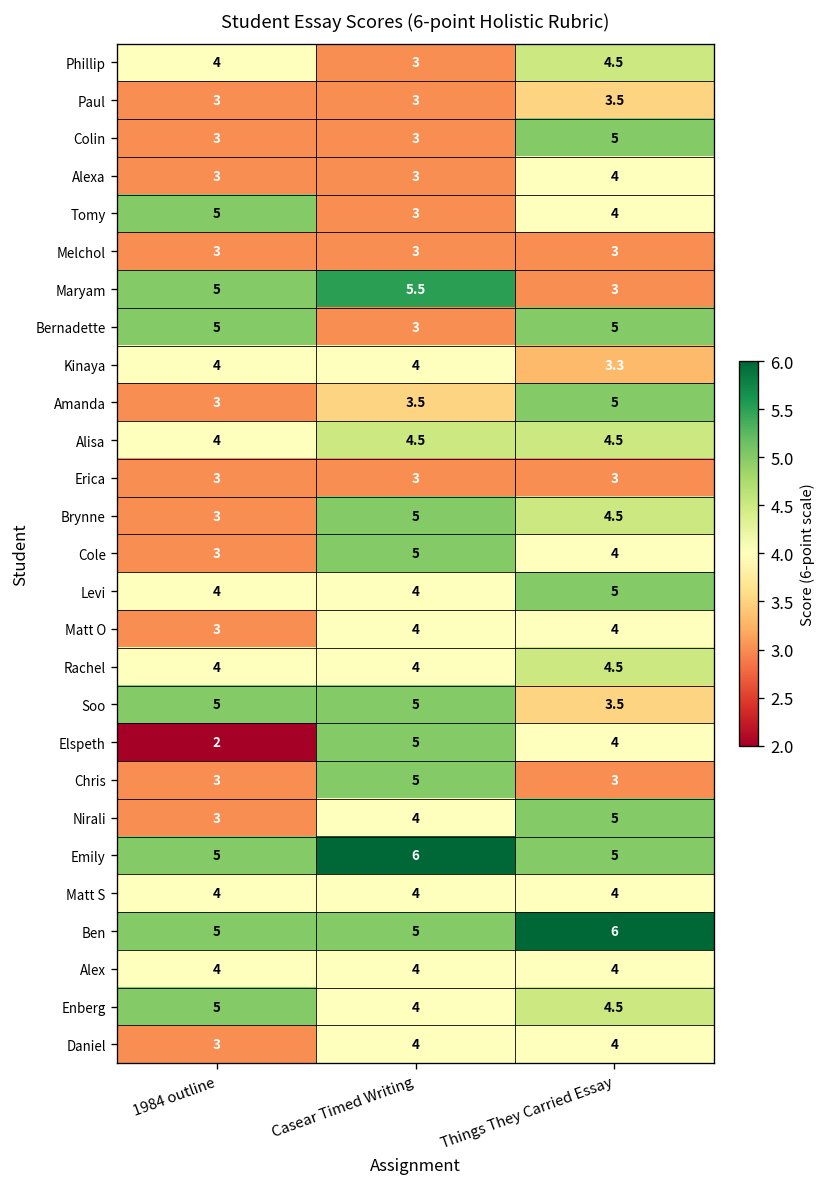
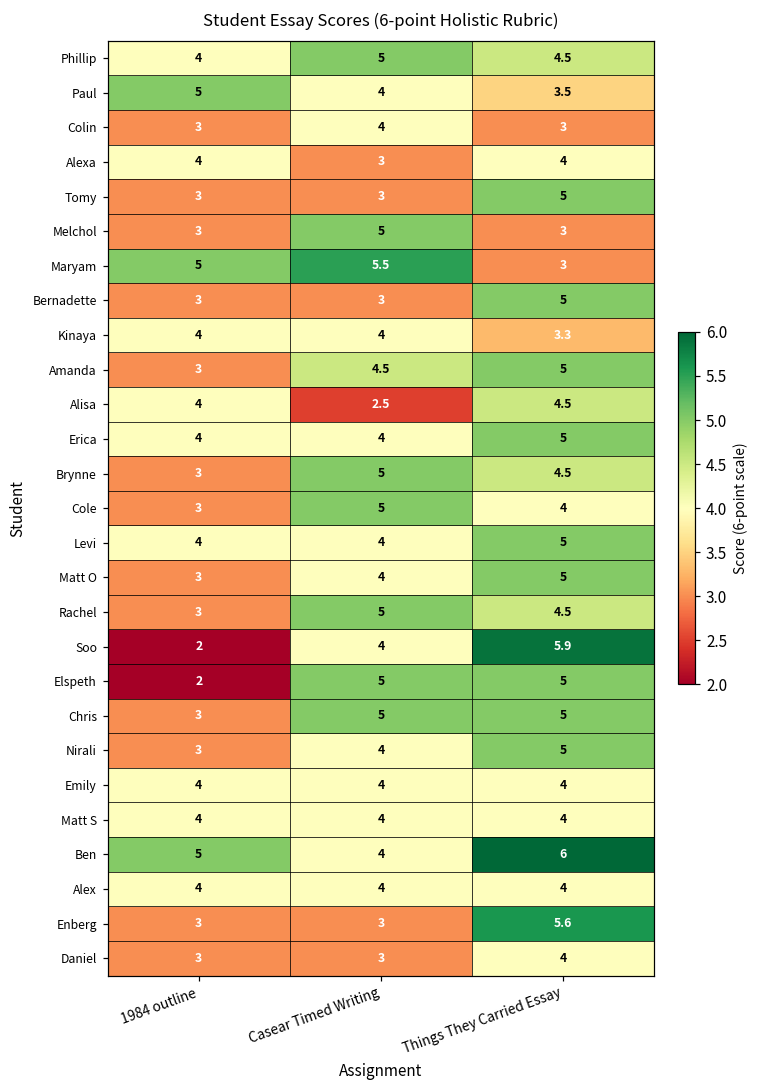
  {
    "Phillip": {
      "1984 outline": 4,
-     "Casear Timed Writing": 3,
+     "Casear Timed Writing": 5,
      "Things They Carried Essay": 4.5
    },
    "Paul": {
-     "1984 outline": 3,
-     "Casear Timed Writing": 3,
+     "1984 outline": 5,
+     "Casear Timed Writing": 4,
      "Things They Carried Essay": 3.5
    },
    "Colin": {
      "1984 outline": 3,
-     "Casear Timed Writing": 3,
-     "Things They Carried Essay": 5
+     "Casear Timed Writing": 4,
+     "Things They Carried Essay": 3
    },
    "Alexa": {
-     "1984 outline": 3,
+     "1984 outline": 4,
      "Casear Timed Writing": 3,
      "Things They Carried Essay": 4
    },
    "Tomy": {
-     "1984 outline": 5,
+     "1984 outline": 3,
      "Casear Timed Writing": 3,
-     "Things They Carried Essay": 4
+     "Things They Carried Essay": 5
    },
    "Melchol": {
      "1984 outline": 3,
-     "Casear Timed Writing": 3,
+     "Casear Timed Writing": 5,
      "Things They Carried Essay": 3
    },
    "Maryam": {
      "1984 outline": 5,
      "Casear Timed Writing": 5.5,
      "Things They Carried Essay": 3
    },
    "Bernadette": {
-     "1984 outline": 5,
+     "1984 outline": 3,
      "Casear Timed Writing": 3,
      "Things They Carried Essay": 5
    },
    "Kinaya": {
      "1984 outline": 4,
      "Casear Timed Writing": 4,
      "Things They Carried Essay": 3.3
    },
    "Amanda": {
      "1984 outline": 3,
-     "Casear Timed Writing": 3.5,
+     "Casear Timed Writing": 4.5,
      "Things They Carried Essay": 5
    },
    "Alisa": {
      "1984 outline": 4,
-     "Casear Timed Writing": 4.5,
+     "Casear Timed Writing": 2.5,
      "Things They Carried Essay": 4.5
    },
    "Erica": {
-     "1984 outline": 3,
-     "Casear Timed Writing": 3,
-     "Things They Carried Essay": 3
+     "1984 outline": 4,
+     "Casear Timed Writing": 4,
+     "Things They Carried Essay": 5
    },
    "Brynne": {
      "1984 outline": 3,
      "Casear Timed Writing": 5,
      "Things They Carried Essay": 4.5
    },
    "Cole": {
      "1984 outline": 3,
      "Casear Timed Writing": 5,
      "Things They Carried Essay": 4
    },
    "Levi": {
      "1984 outline": 4,
      "Casear Timed Writing": 4,
      "Things They Carried Essay": 5
    },
    "Matt O": {
      "1984 outline": 3,
      "Casear Timed Writing": 4,
-     "Things They Carried Essay": 4
+     "Things They Carried Essay": 5
    },
    "Rachel": {
-     "1984 outline": 4,
-     "Casear Timed Writing": 4,
+     "1984 outline": 3,
+     "Casear Timed Writing": 5,
      "Things They Carried Essay": 4.5
    },
    "Soo": {
-     "1984 outline": 5,
-     "Casear Timed Writing": 5,
-     "Things They Carried Essay": 3.5
+     "1984 outline": 2,
+     "Casear Timed Writing": 4,
+     "Things They Carried Essay": 5.9
    },
    "Elspeth": {
      "1984 outline": 2,
      "Casear Timed Writing": 5,
-     "Things They Carried Essay": 4
+     "Things They Carried Essay": 5
    },
    "Chris": {
      "1984 outline": 3,
      "Casear Timed Writing": 5,
-     "Things They Carried Essay": 3
+     "Things They Carried Essay": 5
    },
    "Nirali": {
      "1984 outline": 3,
      "Casear Timed Writing": 4,
      "Things They Carried Essay": 5
    },
    "Emily": {
-     "1984 outline": 5,
-     "Casear Timed Writing": 6,
-     "Things They Carried Essay": 5
+     "1984 outline": 4,
+     "Casear Timed Writing": 4,
+     "Things They Carried Essay": 4
    },
    "Matt S": {
      "1984 outline": 4,
      "Casear Timed Writing": 4,
      "Things They Carried Essay": 4
    },
    "Ben": {
      "1984 outline": 5,
-     "Casear Timed Writing": 5,
+     "Casear Timed Writing": 4,
      "Things They Carried Essay": 6
    },
    "Alex": {
      "1984 outline": 4,
      "Casear Timed Writing": 4,
      "Things They Carried Essay": 4
    },
    "Enberg": {
-     "1984 outline": 5,
-     "Casear Timed Writing": 4,
-     "Things They Carried Essay": 4.5
+     "1984 outline": 3,
+     "Casear Timed Writing": 3,
+     "Things They Carried Essay": 5.6
    },
    "Daniel": {
      "1984 outline": 3,
-     "Casear Timed Writing": 4,
+     "Casear Timed Writing": 3,
      "Things They Carried Essay": 4
    }
  }
